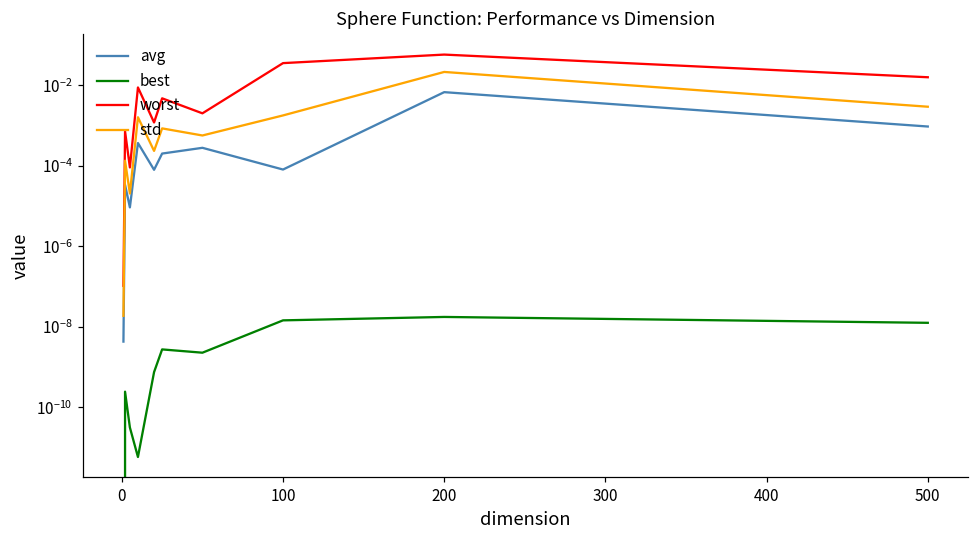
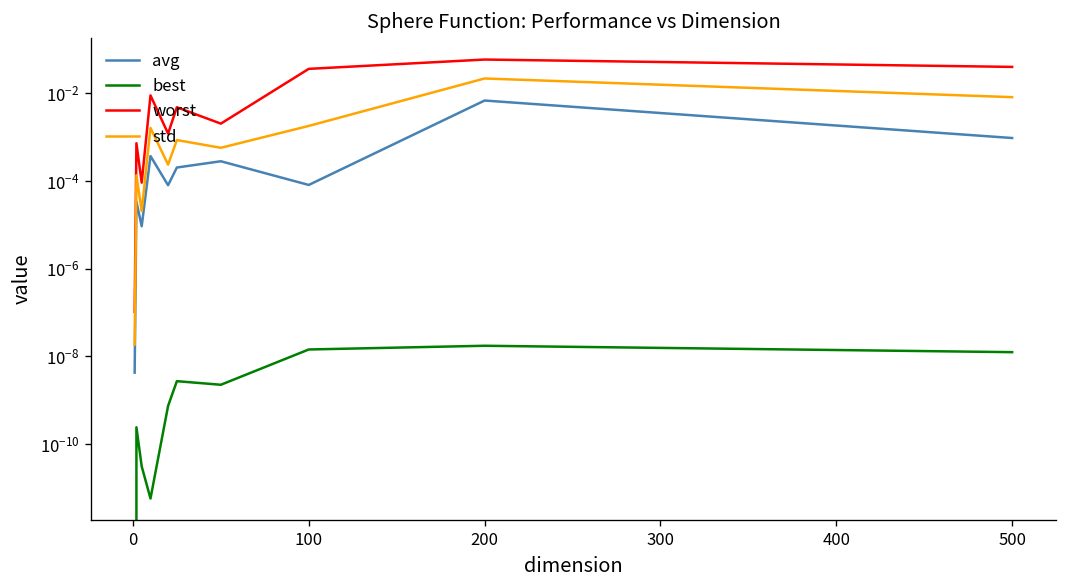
  {
    "avg": {
      "100": 0.00008,
      "200": 0.007,
      "500": 0.001
    },
    "best": {
      "100": 0.000000014,
      "200": 0.00000002,
      "500": 0.000000013
    },
    "worst": {
      "100": 0.04,
      "200": 0.06,
-     "500": 0.02
+     "500": 0.04
    },
    "std": {
      "100": 0.002,
      "200": 0.02,
-     "500": 0.003
+     "500": 0.008
    }
  }
